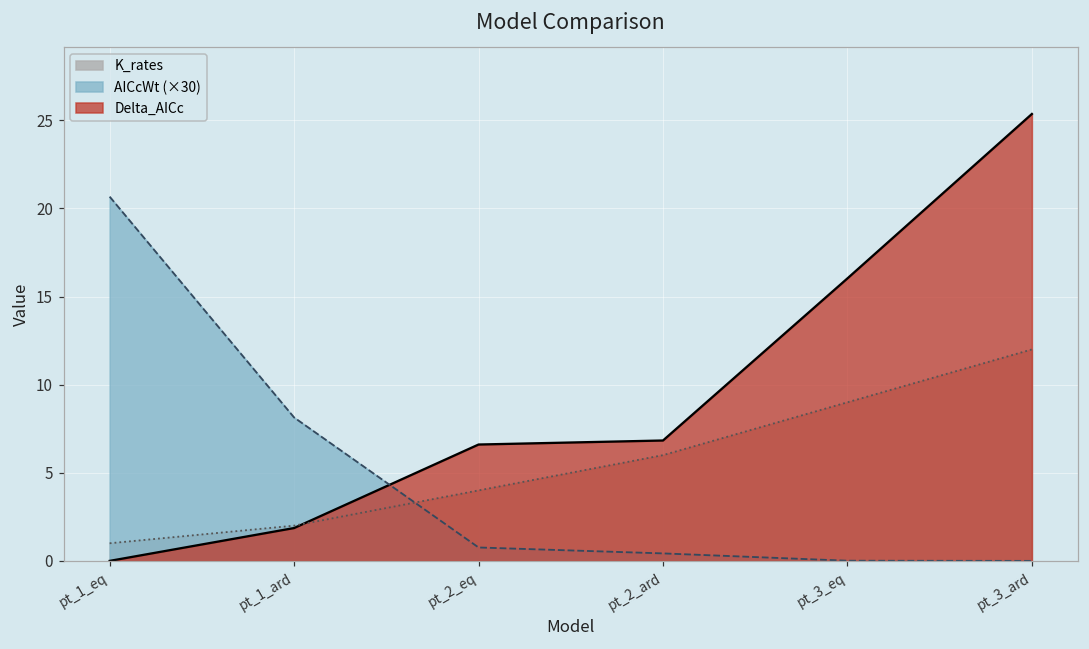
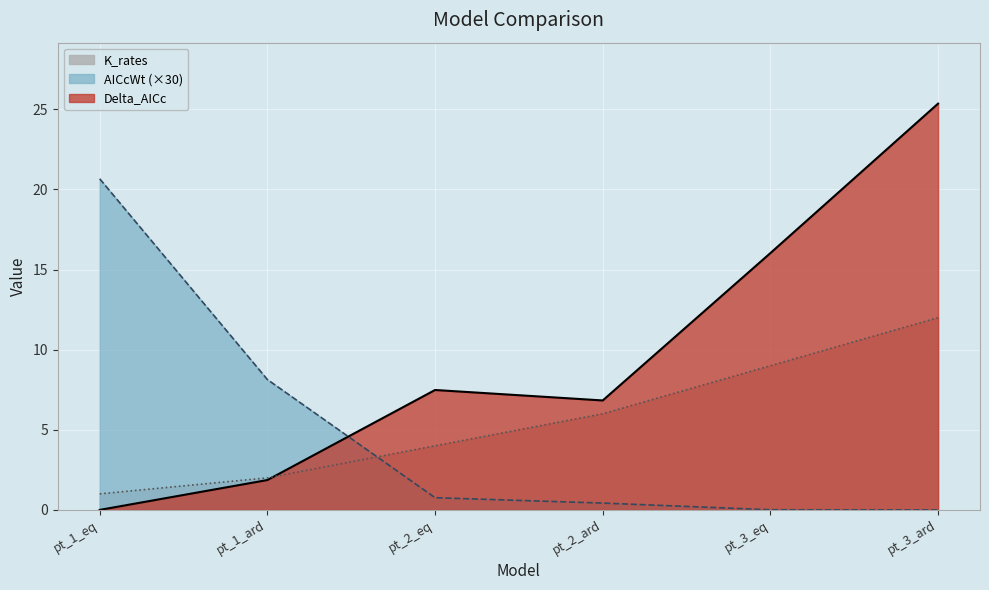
  {
    "Delta_AICc": {
      "pt_1_eq": 0.0,
-     "pt_2_eq": 6.6,
+     "pt_2_eq": 7.5,
      "pt_2_ard": 6.8,
      "pt_3_eq": 16.0,
      "pt_3_ard": 25.4
    }
  }
